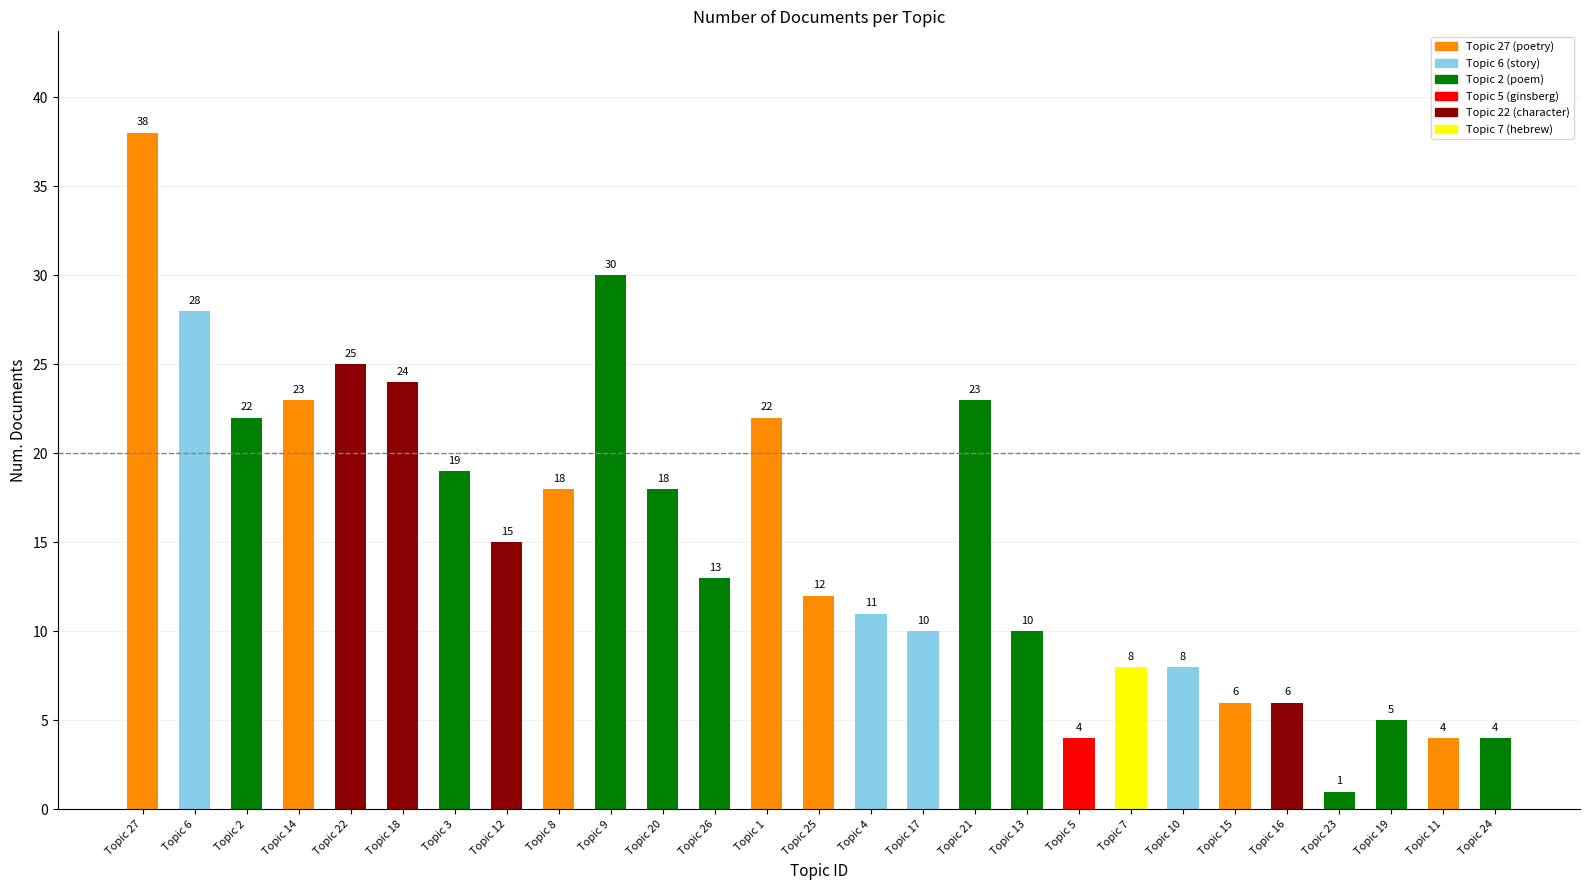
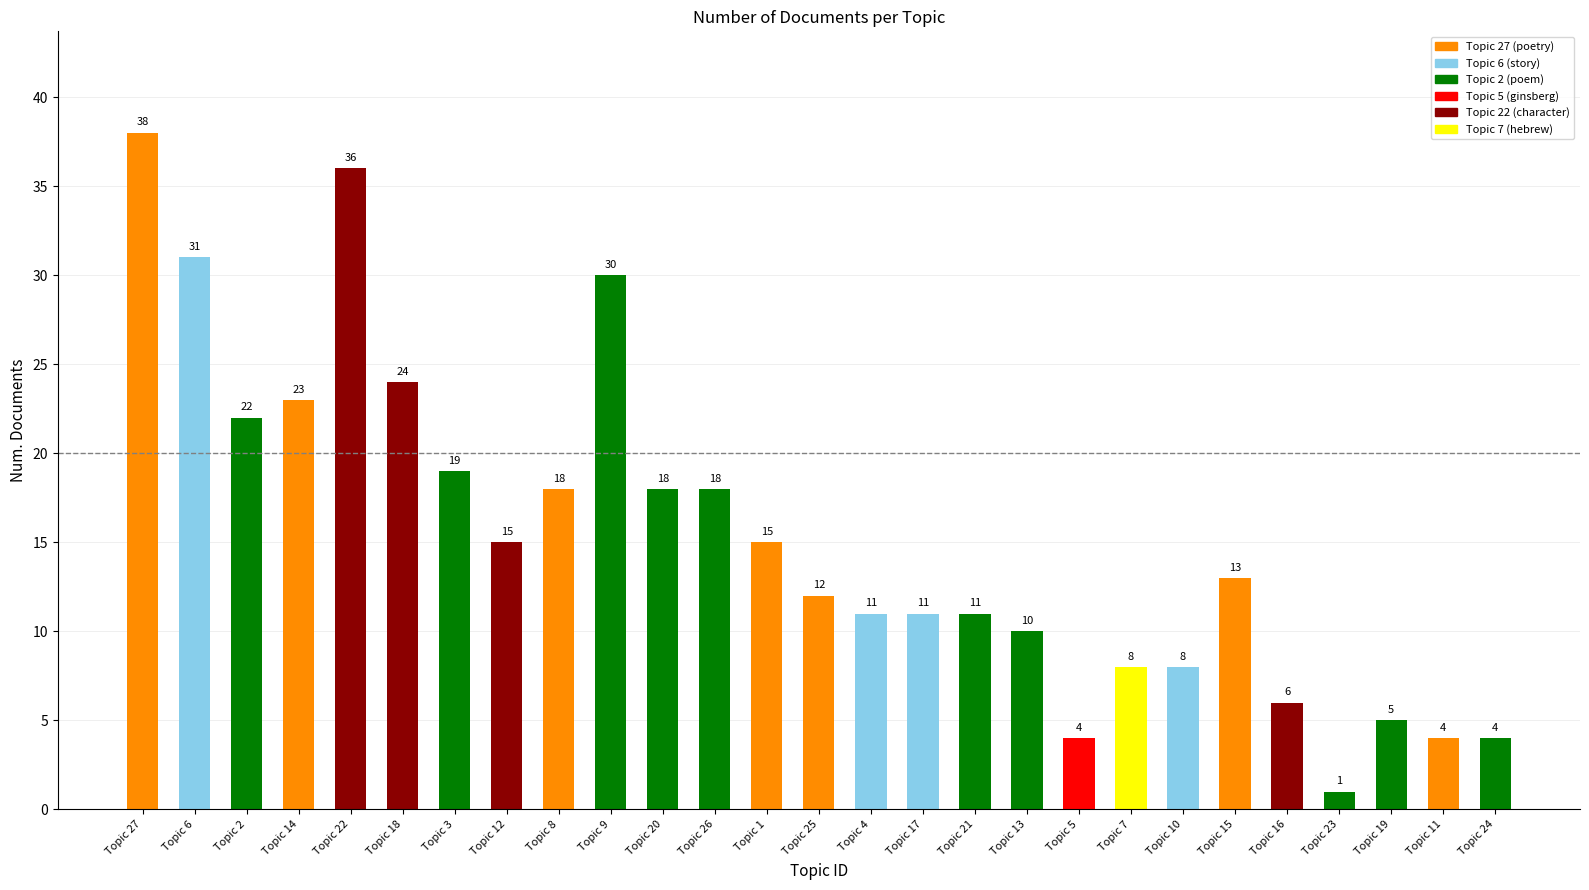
  {
    "Topic 27": 38,
-   "Topic 6": 28,
+   "Topic 6": 31,
    "Topic 2": 22,
    "Topic 14": 23,
-   "Topic 22": 25,
+   "Topic 22": 36,
    "Topic 18": 24,
    "Topic 3": 19,
    "Topic 12": 15,
    "Topic 8": 18,
    "Topic 9": 30,
    "Topic 20": 18,
-   "Topic 26": 13,
-   "Topic 1": 22,
+   "Topic 26": 18,
+   "Topic 1": 15,
    "Topic 25": 12,
    "Topic 4": 11,
-   "Topic 17": 10,
-   "Topic 21": 23,
+   "Topic 17": 11,
+   "Topic 21": 11,
    "Topic 13": 10,
    "Topic 5": 4,
    "Topic 7": 8,
    "Topic 10": 8,
-   "Topic 15": 6,
+   "Topic 15": 13,
    "Topic 16": 6,
    "Topic 23": 1,
    "Topic 19": 5,
    "Topic 11": 4,
    "Topic 24": 4
  }
